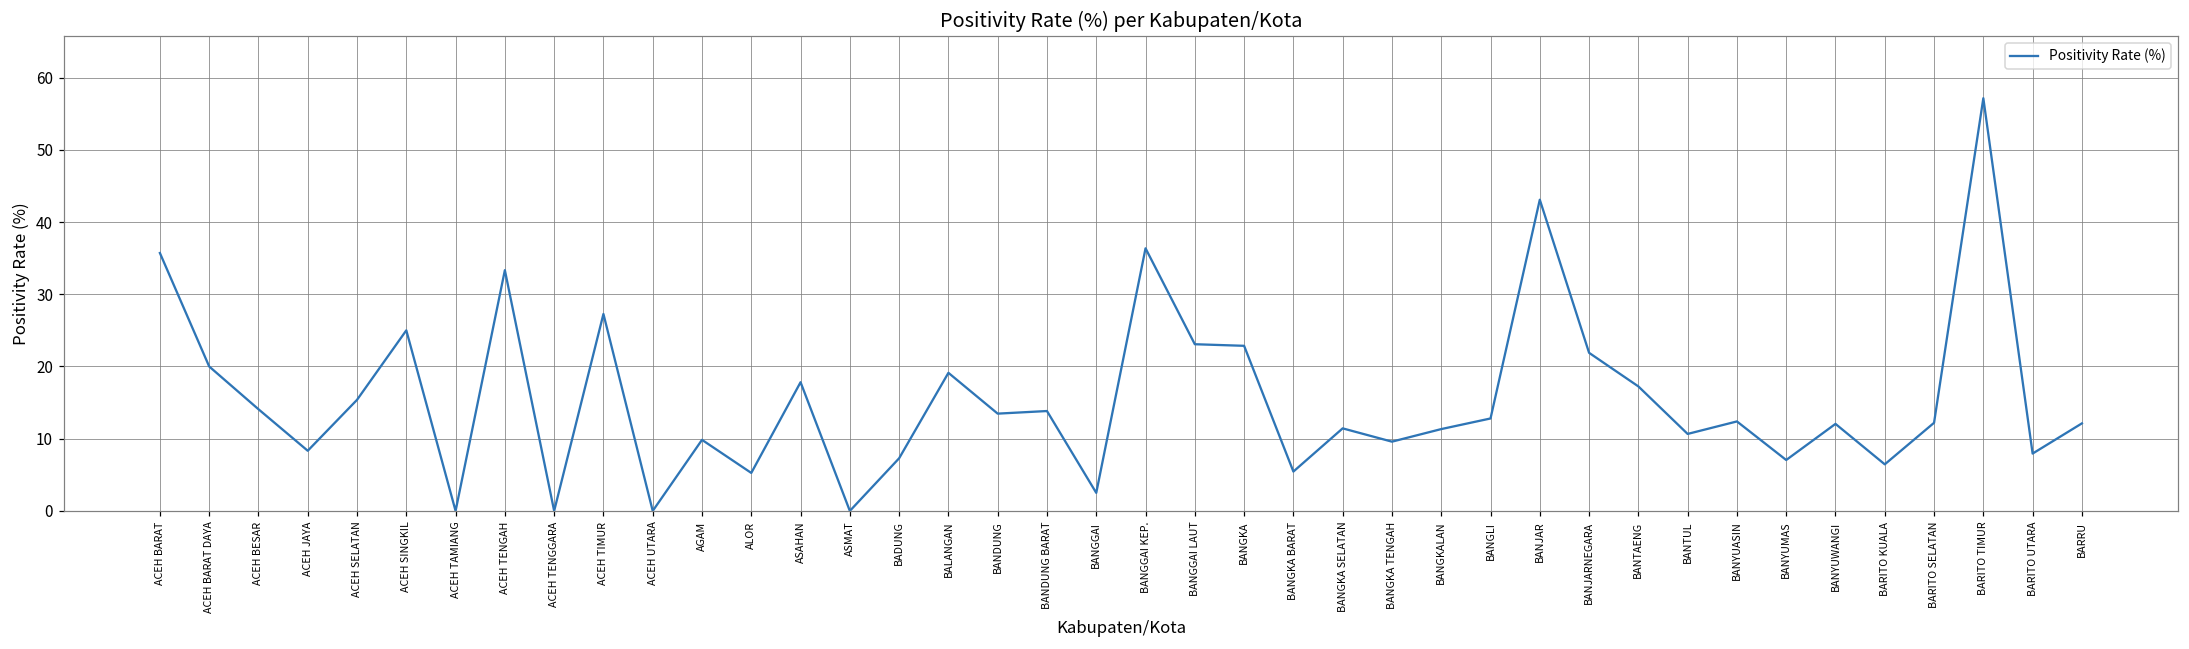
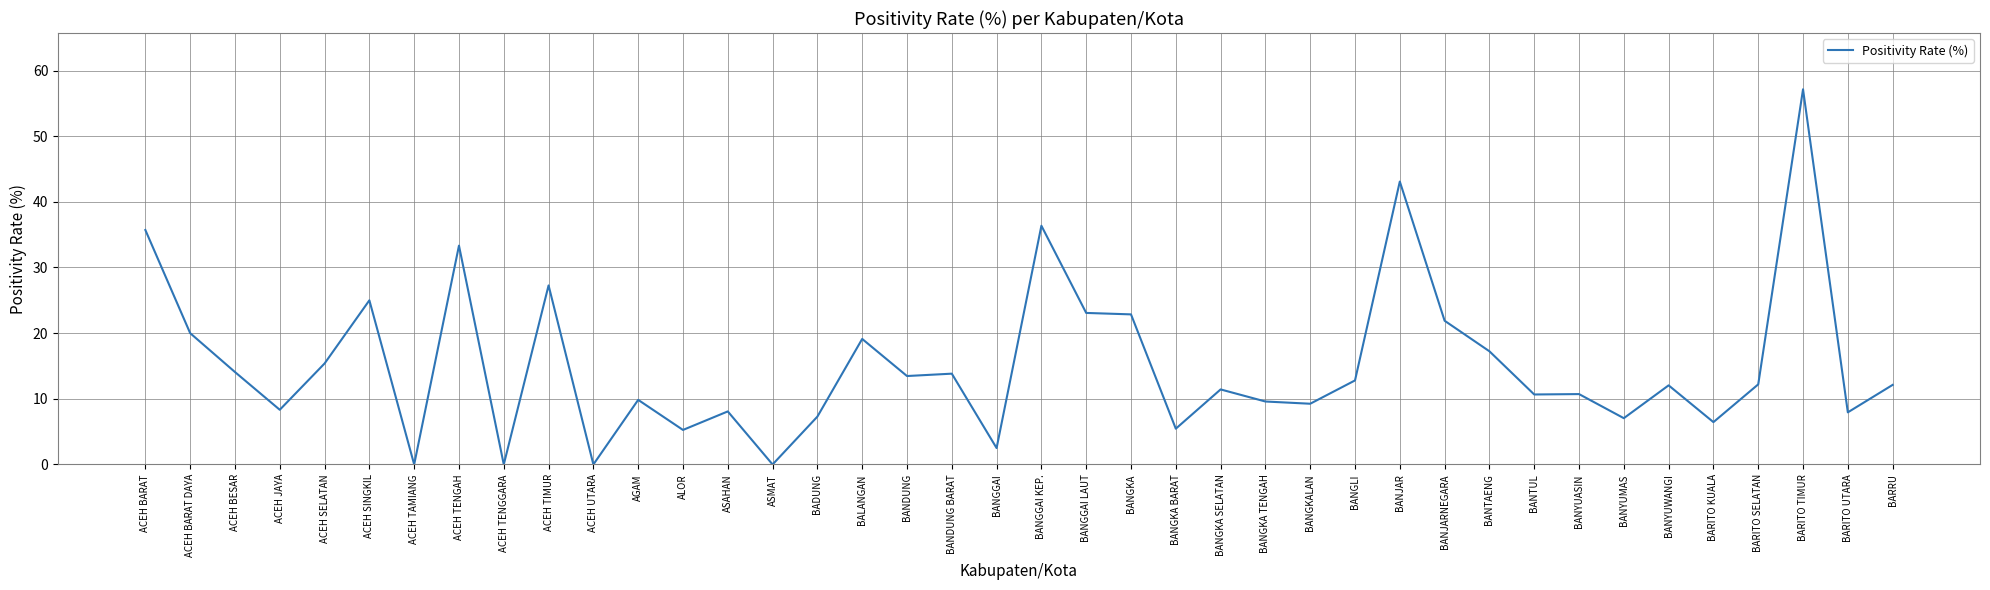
  {
    "ACEH BARAT": 36,
    "ACEH BARAT DAYA": 20,
    "ACEH BESAR": 14,
    "ACEH JAYA": 8,
    "ACEH SELATAN": 15,
    "ACEH SINGKIL": 25,
    "ACEH TAMIANG": 0,
    "ACEH TENGAH": 33,
    "ACEH TENGGARA": 0,
    "ACEH TIMUR": 27,
    "ACEH UTARA": 0,
    "AGAM": 10,
    "ALOR": 5,
-   "ASAHAN": 18,
+   "ASAHAN": 8,
    "ASMAT": 0,
    "BADUNG": 7,
    "BALANGAN": 19,
    "BANDUNG": 13,
    "BANDUNG BARAT": 14,
    "BANGGAI": 3,
    "BANGGAI KEP.": 36,
    "BANGGAI LAUT": 23,
    "BANGKA": 23,
    "BANGKA BARAT": 5,
    "BANGKA SELATAN": 11,
    "BANGKA TENGAH": 10,
-   "BANGKALAN": 11,
+   "BANGKALAN": 9,
    "BANGLI": 13,
    "BANJAR": 43,
    "BANJARNEGARA": 22,
    "BANTAENG": 17,
    "BANTUL": 11,
-   "BANYUASIN": 12,
+   "BANYUASIN": 11,
    "BANYUMAS": 7,
    "BANYUWANGI": 12,
    "BARITO KUALA": 6,
    "BARITO SELATAN": 12,
    "BARITO TIMUR": 57,
    "BARITO UTARA": 8,
    "BARRU": 12
  }
